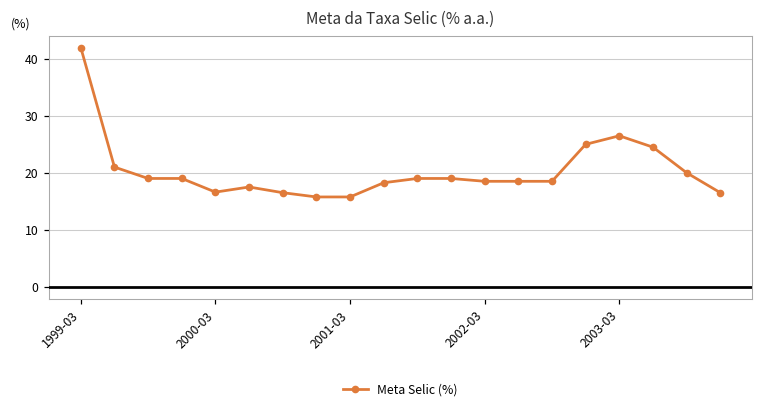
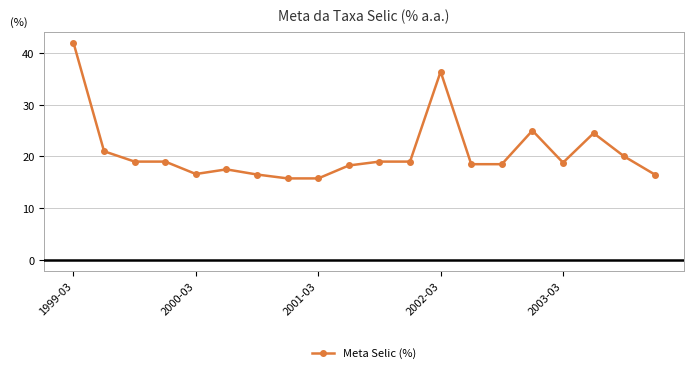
  {
    "1999-03": 42,
    "2000-03": 17,
    "2001-03": 16,
-   "2002-03": 19,
-   "2003-03": 27
+   "2002-03": 36,
+   "2003-03": 19
  }
